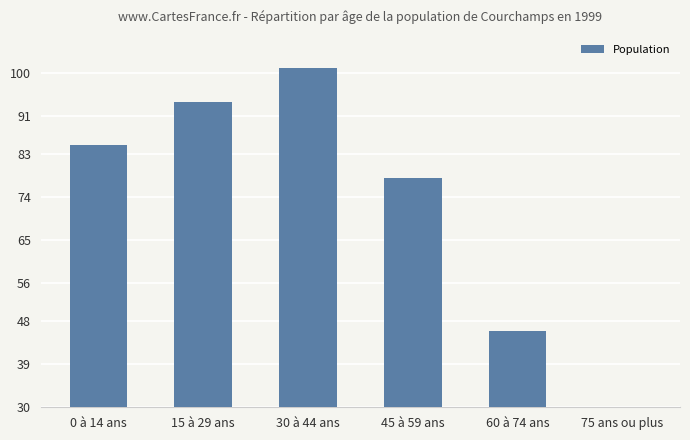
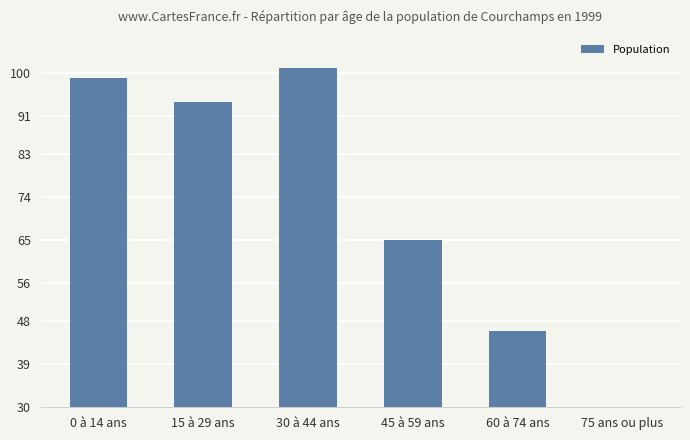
  {
-   "0 à 14 ans": 85,
+   "0 à 14 ans": 99,
    "15 à 29 ans": 94,
    "30 à 44 ans": 101,
-   "45 à 59 ans": 78,
+   "45 à 59 ans": 65,
    "60 à 74 ans": 46
  }
